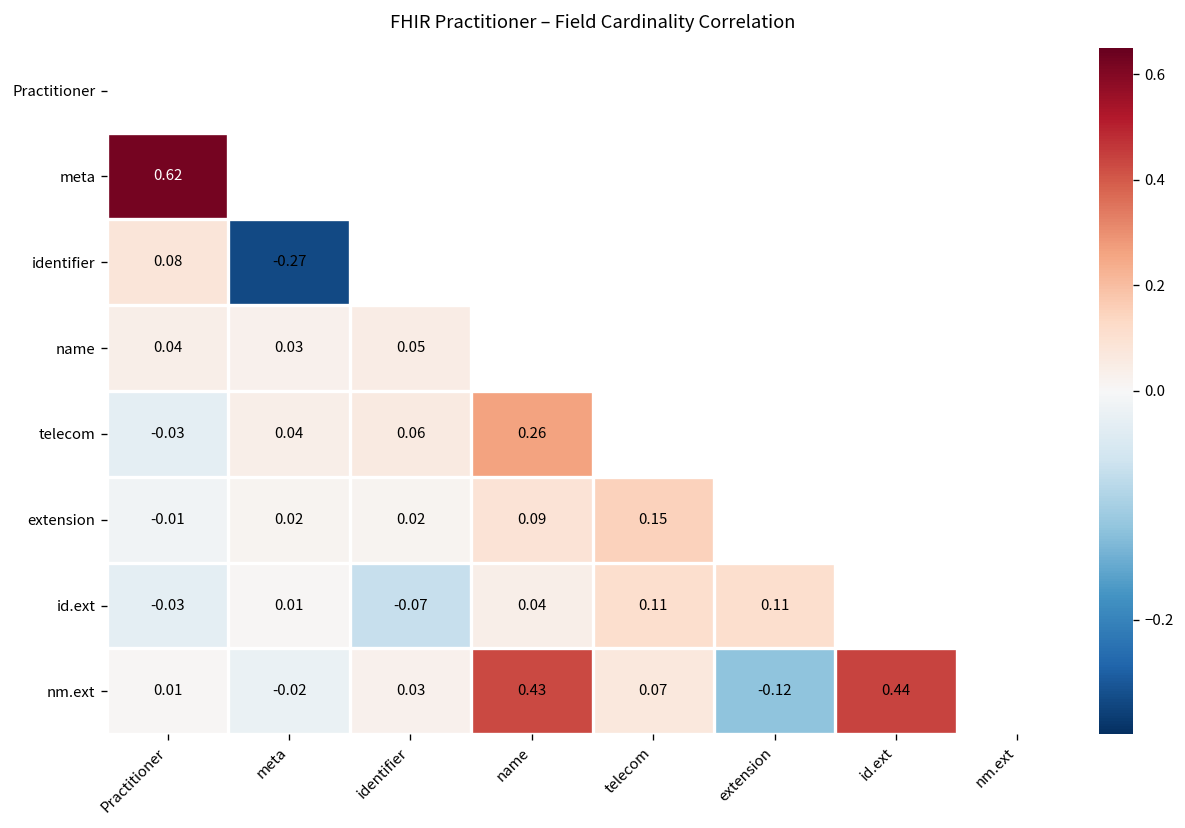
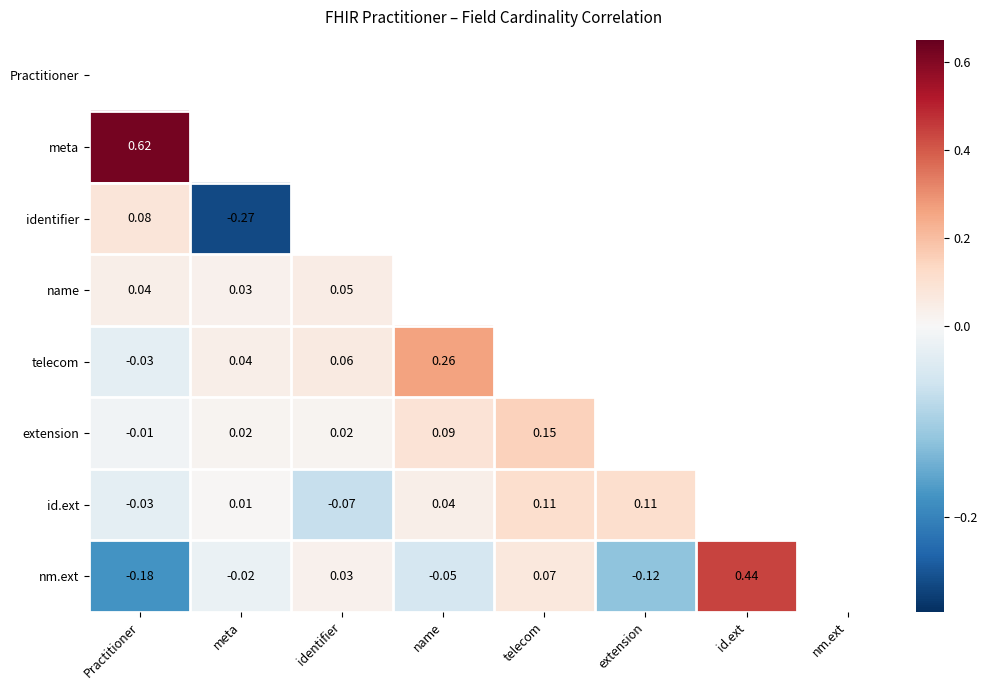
  {
    "meta": {
      "Practitioner": 0.62
    },
    "identifier": {
      "Practitioner": 0.08,
      "meta": -0.27
    },
    "name": {
      "Practitioner": 0.04,
      "meta": 0.03,
      "identifier": 0.05
    },
    "telecom": {
      "Practitioner": -0.03,
      "meta": 0.04,
      "identifier": 0.06,
      "name": 0.26
    },
    "extension": {
      "Practitioner": -0.01,
      "meta": 0.02,
      "identifier": 0.02,
      "name": 0.09,
      "telecom": 0.15
    },
    "id.ext": {
      "Practitioner": -0.03,
      "meta": 0.01,
      "identifier": -0.07,
      "name": 0.04,
      "telecom": 0.11,
      "extension": 0.11
    },
    "nm.ext": {
-     "Practitioner": 0.01,
+     "Practitioner": -0.18,
      "meta": -0.02,
      "identifier": 0.03,
-     "name": 0.43,
+     "name": -0.05,
      "telecom": 0.07,
      "extension": -0.12,
      "id.ext": 0.44
    }
  }
